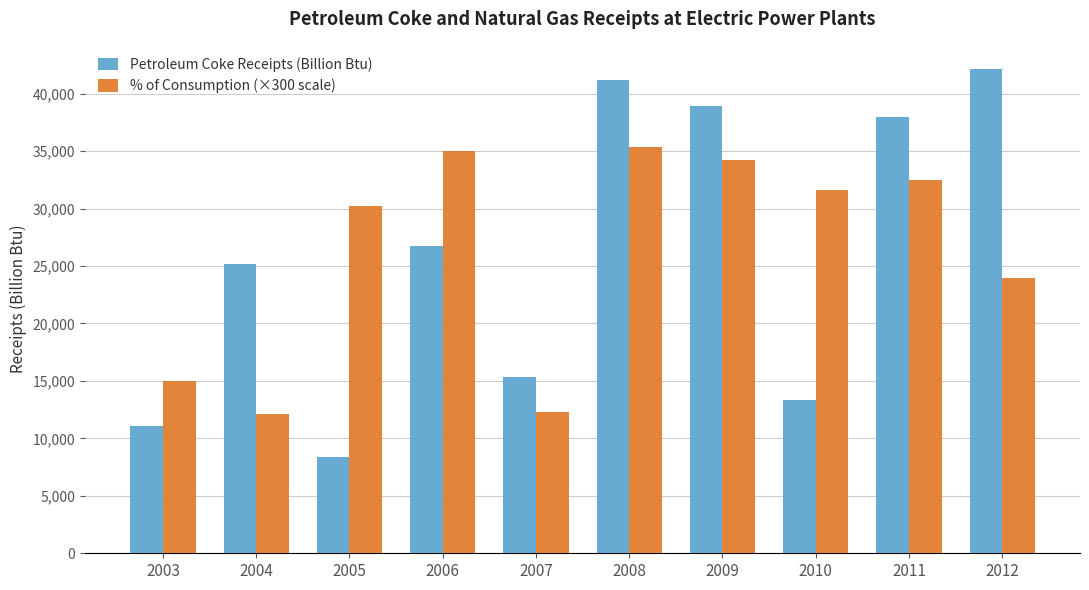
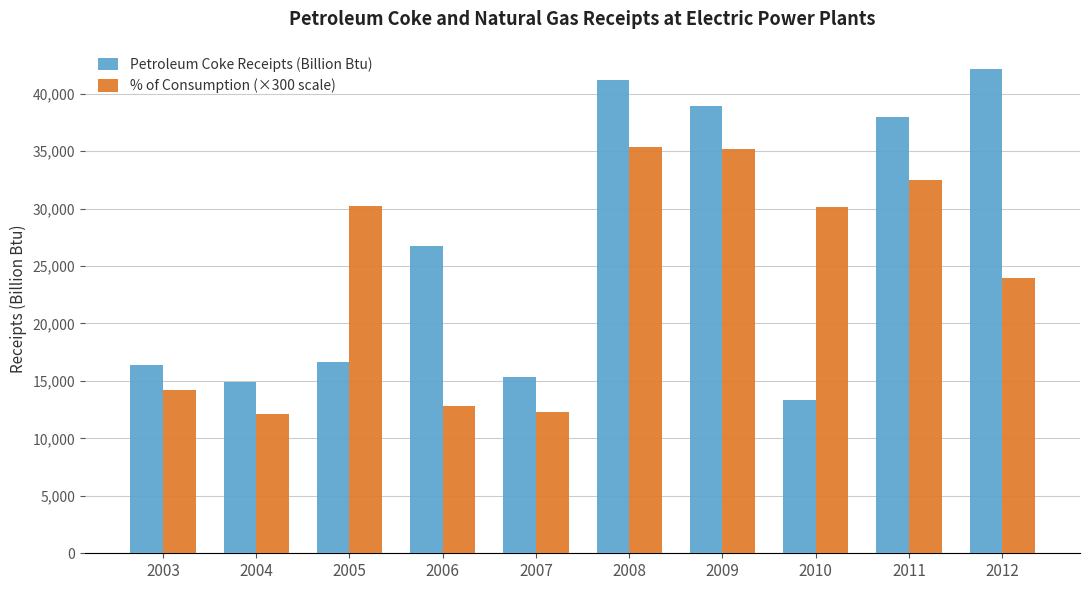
  {
    "Petroleum Coke Receipts (Billion Btu)": {
-     "2003": "11,000",
-     "2004": "25,200",
-     "2005": "8,300",
+     "2003": "16,400",
+     "2004": "14,900",
+     "2005": "16,600",
      "2006": "26,800",
      "2007": "15,300",
      "2008": "41,200",
      "2009": "38,900",
      "2010": "13,400",
      "2011": "38,000",
      "2012": "42,200"
    },
    "% of Consumption (×300 scale)": {
-     "2003": "15,000",
+     "2003": "14,200",
      "2004": "12,100",
      "2005": "30,200",
-     "2006": "35,000",
+     "2006": "12,800",
      "2007": "12,300",
      "2008": "35,400",
-     "2009": "34,300",
-     "2010": "31,700",
+     "2009": "35,200",
+     "2010": "30,200",
      "2011": "32,500",
      "2012": "24,000"
    }
  }
